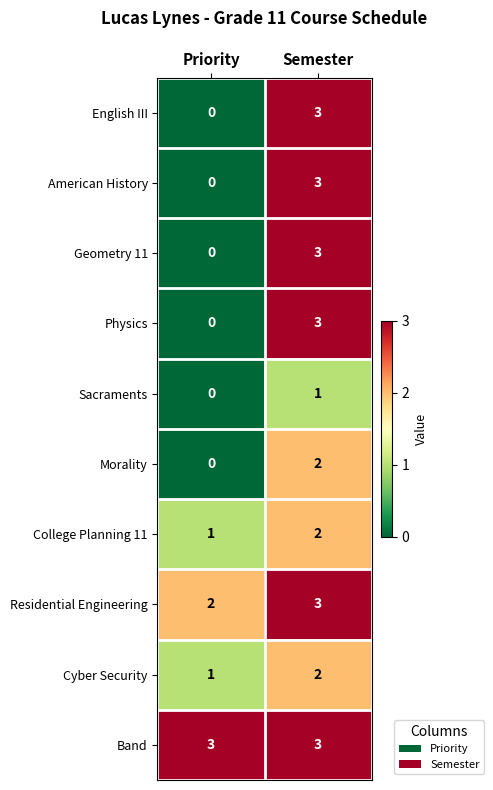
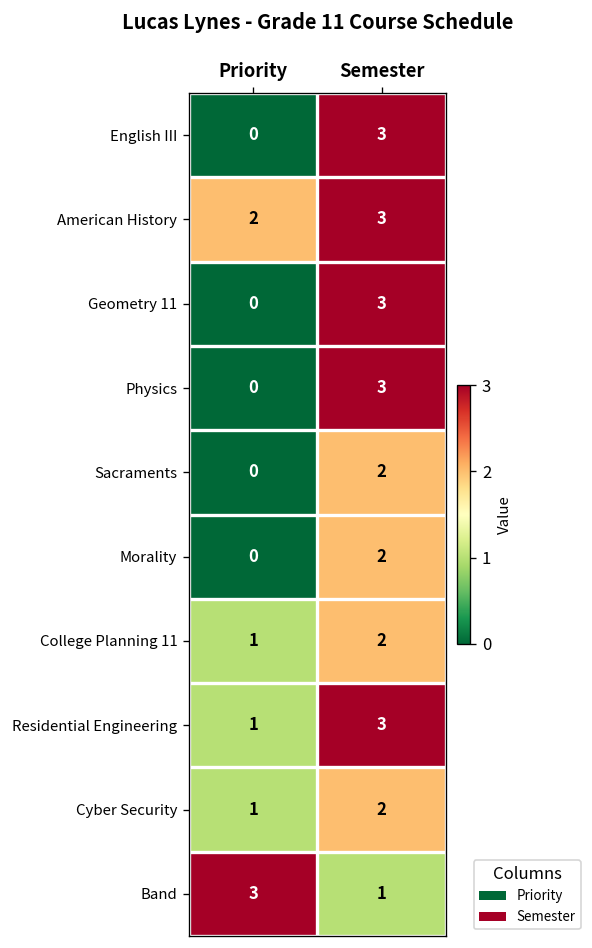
  {
    "English III": {
      "Priority": 0,
      "Semester": 3
    },
    "American History": {
-     "Priority": 0,
+     "Priority": 2,
      "Semester": 3
    },
    "Geometry 11": {
      "Priority": 0,
      "Semester": 3
    },
    "Physics": {
      "Priority": 0,
      "Semester": 3
    },
    "Sacraments": {
      "Priority": 0,
-     "Semester": 1
+     "Semester": 2
    },
    "Morality": {
      "Priority": 0,
      "Semester": 2
    },
    "College Planning 11": {
      "Priority": 1,
      "Semester": 2
    },
    "Residential Engineering": {
-     "Priority": 2,
+     "Priority": 1,
      "Semester": 3
    },
    "Cyber Security": {
      "Priority": 1,
      "Semester": 2
    },
    "Band": {
      "Priority": 3,
-     "Semester": 3
+     "Semester": 1
    }
  }
